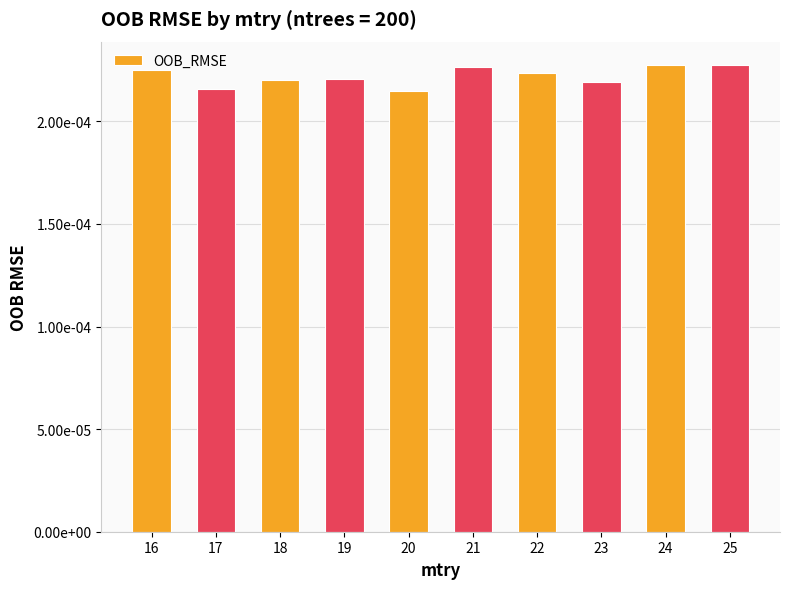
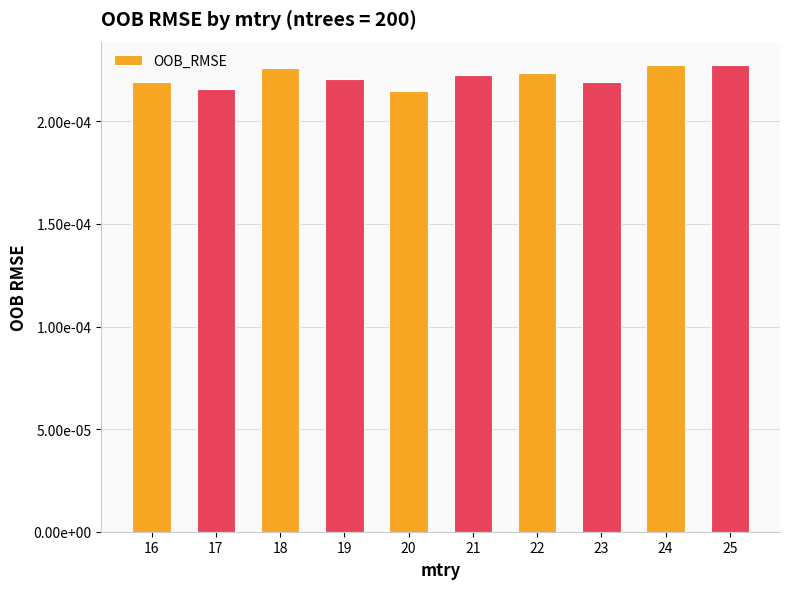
  {
-   "16": 0.000225,
+   "16": 0.000219,
    "17": 0.000216,
-   "18": 0.000220,
+   "18": 0.000226,
    "19": 0.000220,
    "20": 0.000215,
-   "21": 0.000227,
+   "21": 0.000222,
    "22": 0.000224,
    "23": 0.000219,
    "24": 0.000227,
    "25": 0.000228
  }
